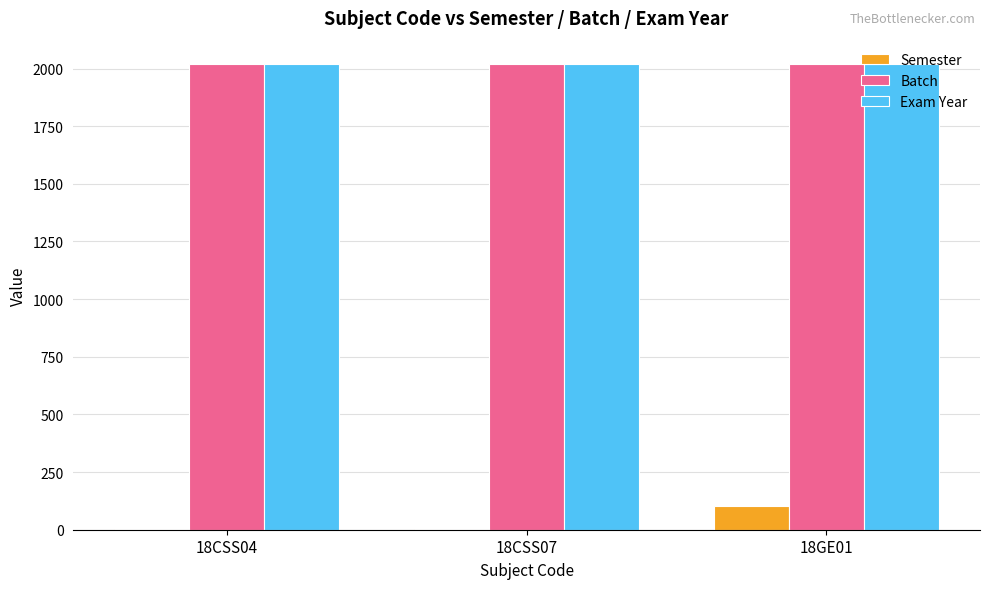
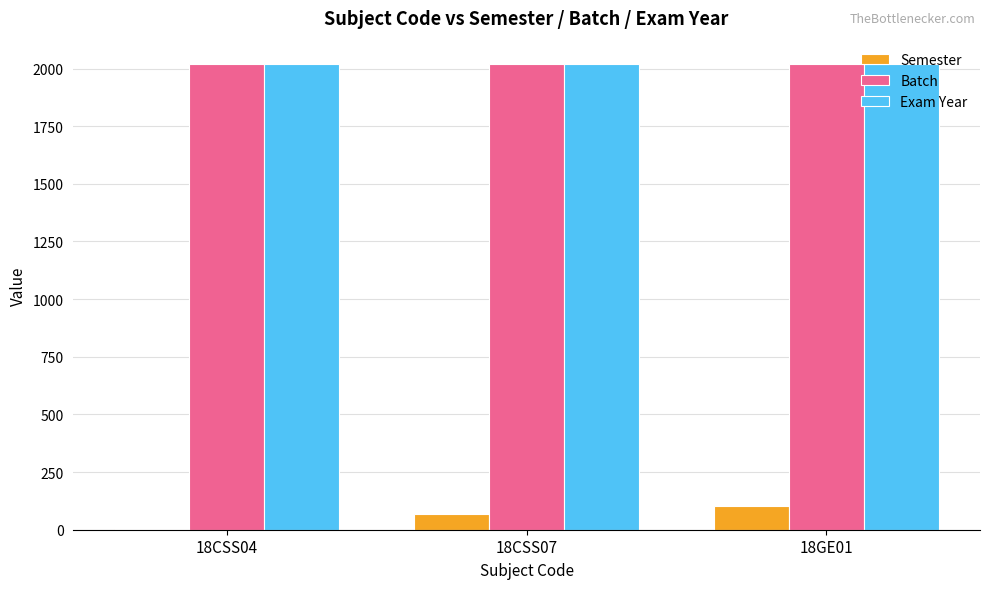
  {
    "Semester": {
-     "18CSS07": 0,
+     "18CSS07": 70,
      "18GE01": 110
    },
    "Batch": {
      "18CSS04": 2020,
      "18CSS07": 2020,
      "18GE01": 2020
    },
    "Exam Year": {
      "18CSS04": 2020,
      "18CSS07": 2020,
      "18GE01": 2020
    }
  }
